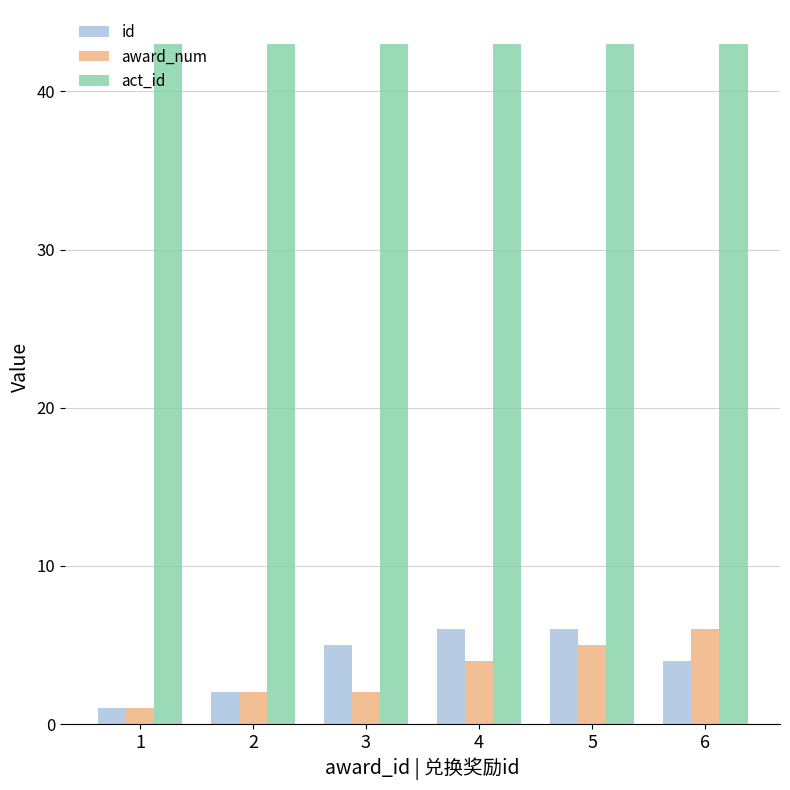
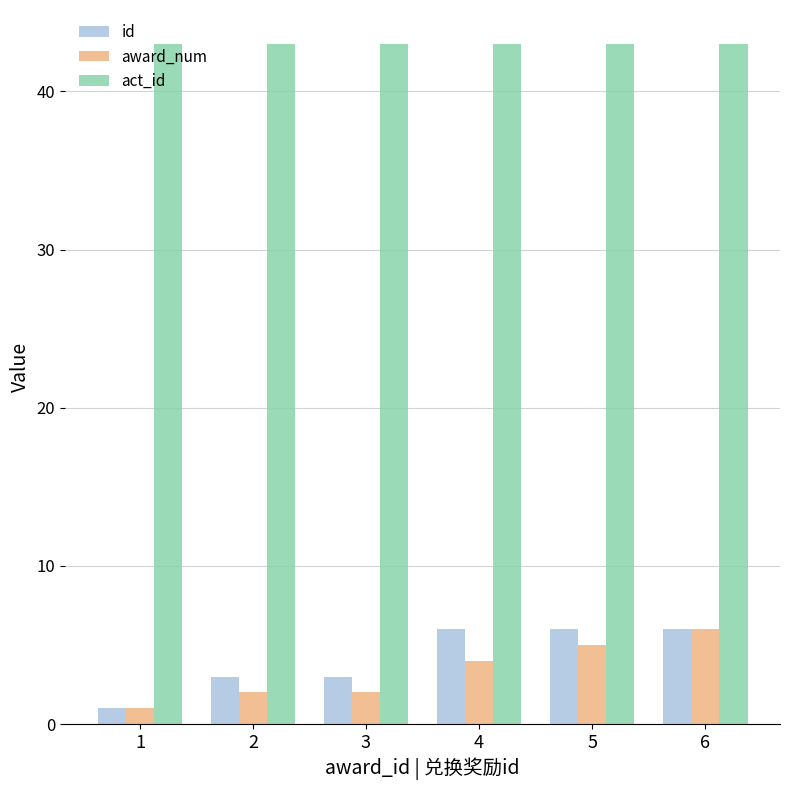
  {
    "id": {
      "1": 1,
-     "2": 2,
-     "3": 5,
+     "2": 3,
+     "3": 3,
      "4": 6,
      "5": 6,
-     "6": 4
+     "6": 6
    },
    "award_num": {
      "1": 1,
      "2": 2,
      "3": 2,
      "4": 4,
      "5": 5,
      "6": 6
    },
    "act_id": {
      "1": 43,
      "2": 43,
      "3": 43,
      "4": 43,
      "5": 43,
      "6": 43
    }
  }
